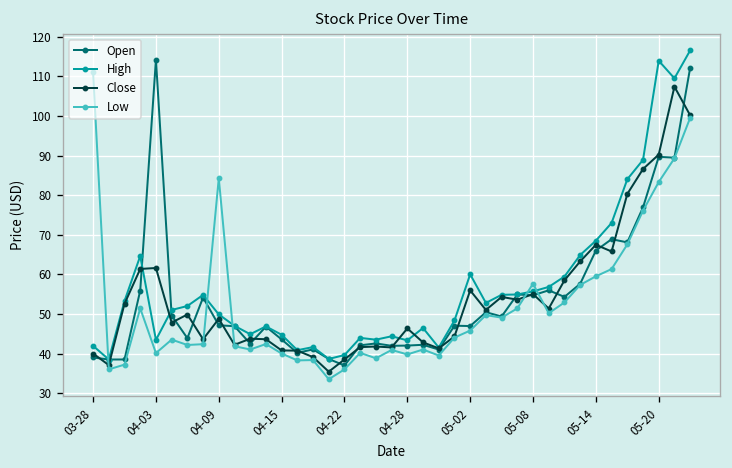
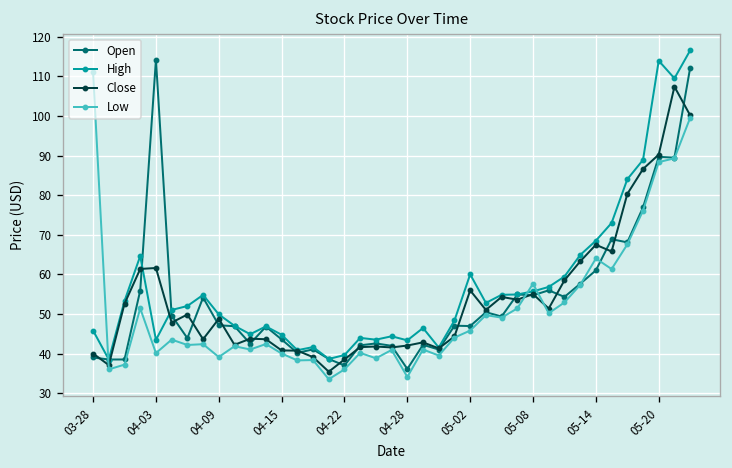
  {
    "Open": {
      "03-28": 39,
      "04-03": 114,
      "04-09": 47,
      "04-15": 44,
      "04-22": 37,
-     "04-28": 42,
+     "04-28": 36,
      "05-02": 47,
-     "05-14": 66
+     "05-14": 61
    },
    "High": {
-     "03-28": 42,
+     "03-28": 46,
      "04-03": 43,
      "04-09": 50,
      "04-15": 45,
      "04-22": 40,
      "04-28": 43,
      "05-02": 60,
      "05-14": 69,
      "05-20": 114
    },
    "Close": {
      "03-28": 40,
      "04-03": 62,
      "04-09": 49,
      "04-15": 41,
      "04-22": 39,
-     "04-28": 46,
+     "04-28": 42,
      "05-02": 56,
      "05-14": 67
    },
    "Low": {
      "04-03": 40,
-     "04-09": 84,
+     "04-09": 39,
      "04-15": 40,
      "04-22": 36,
-     "04-28": 40,
+     "04-28": 34,
      "05-02": 46,
      "05-08": 58,
-     "05-14": 60,
-     "05-20": 83
+     "05-14": 64,
+     "05-20": 88
    }
  }
